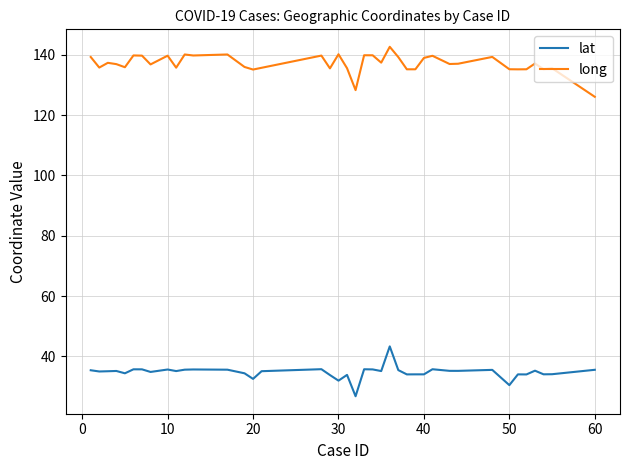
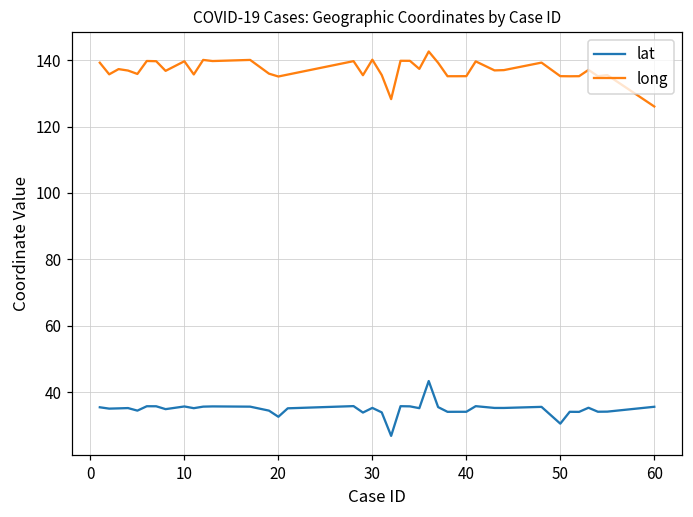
  {
    "lat": {
      "10": 36,
      "20": 33,
-     "30": 32,
+     "30": 35,
      "40": 34,
      "50": 30,
      "60": 36
    },
    "long": {
      "10": 140,
      "20": 135,
      "30": 140,
-     "40": 139,
+     "40": 135,
      "50": 135,
      "60": 126
    }
  }
